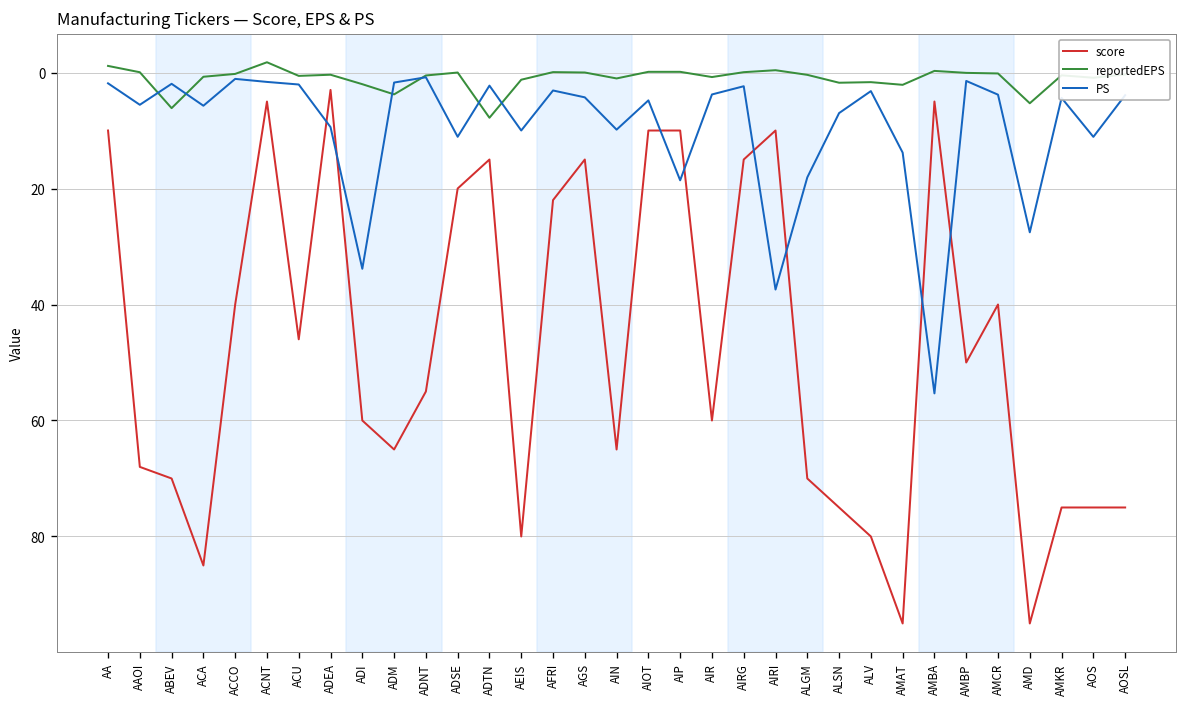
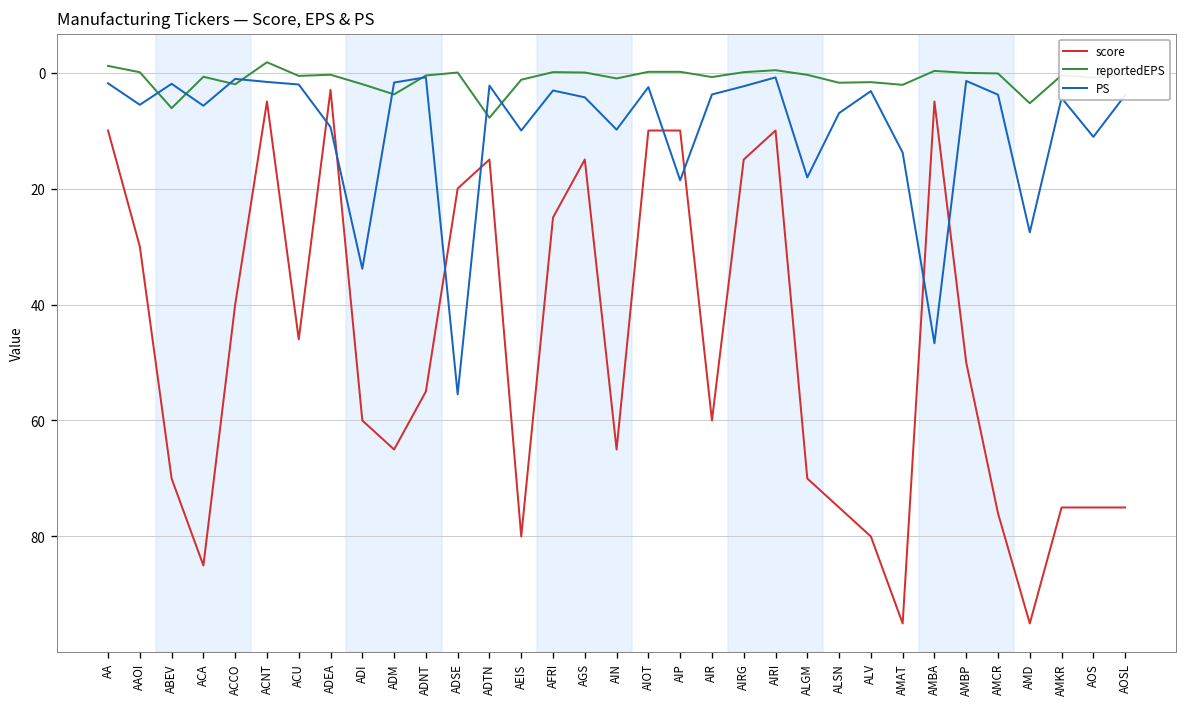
  {
    "score": {
      "AA": 10,
-     "AAOI": 68,
+     "AAOI": 30,
      "ABEV": 70,
      "ACA": 85,
      "ACCO": 40,
      "ACNT": 5,
      "ACU": 46,
      "ADEA": 3,
      "ADI": 60,
      "ADM": 65,
      "ADNT": 55,
      "ADSE": 20,
      "ADTN": 15,
      "AEIS": 80,
-     "AFRI": 22,
+     "AFRI": 25,
      "AGS": 15,
      "AIN": 65,
      "AIOT": 10,
      "AIP": 10,
      "AIR": 60,
      "AIRG": 15,
      "AIRI": 10,
      "ALGM": 70,
      "ALSN": 75,
      "ALV": 80,
      "AMAT": 95,
      "AMBA": 5,
      "AMBP": 50,
-     "AMCR": 40,
+     "AMCR": 76,
      "AMD": 95,
      "AMKR": 75,
      "AOS": 75,
      "AOSL": 75
    },
    "reportedEPS": {
      "AA": -1,
      "AAOI": 0,
      "ABEV": 6,
      "ACA": 1,
-     "ACCO": 0,
+     "ACCO": 2,
      "ACNT": -2,
      "ACU": 1,
      "ADEA": 0,
      "ADI": 2,
      "ADM": 4,
      "ADSE": 0,
      "ADTN": 8,
      "AEIS": 1,
      "AFRI": 0,
      "AGS": 0,
      "AIN": 1,
      "AIOT": 0,
      "AIP": 0,
      "AIR": 1,
      "AIRG": 0,
      "AIRI": 0,
      "ALGM": 0,
      "ALSN": 2,
      "ALV": 2,
      "AMAT": 2,
      "AMBA": 0,
      "AMBP": 0,
      "AMCR": 0,
      "AMD": 5
    },
    "PS": {
      "AA": 2,
      "AAOI": 6,
      "ABEV": 2,
      "ACA": 6,
      "ACCO": 1,
      "ACNT": 2,
      "ACU": 2,
      "ADEA": 9,
      "ADI": 34,
      "ADM": 2,
-     "ADSE": 11,
+     "ADSE": 55,
      "ADTN": 2,
      "AEIS": 10,
      "AFRI": 3,
      "AGS": 4,
      "AIN": 10,
-     "AIOT": 5,
+     "AIOT": 3,
      "AIP": 19,
      "AIR": 4,
      "AIRG": 2,
-     "AIRI": 37,
+     "AIRI": 1,
      "ALGM": 18,
      "ALSN": 7,
      "ALV": 3,
      "AMAT": 14,
-     "AMBA": 55,
+     "AMBA": 47,
      "AMBP": 1,
      "AMCR": 4,
      "AMD": 28,
      "AMKR": 4,
      "AOS": 11
    }
  }
